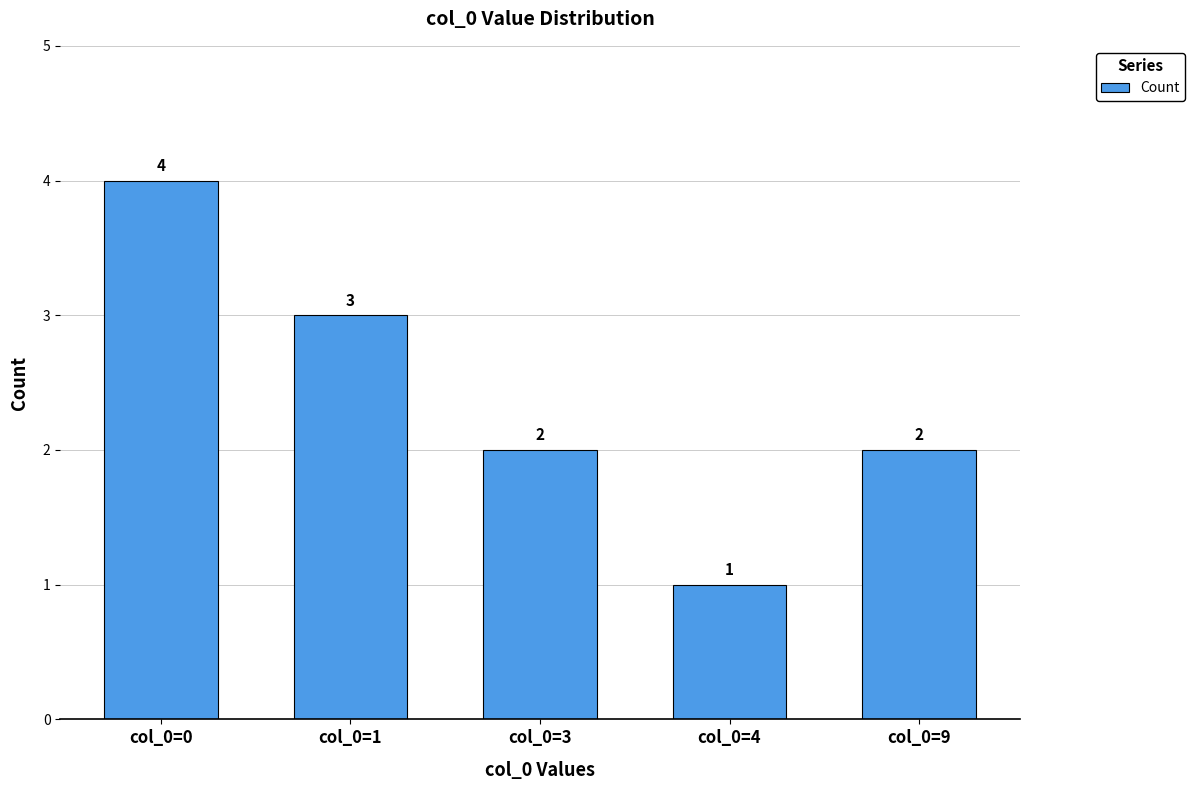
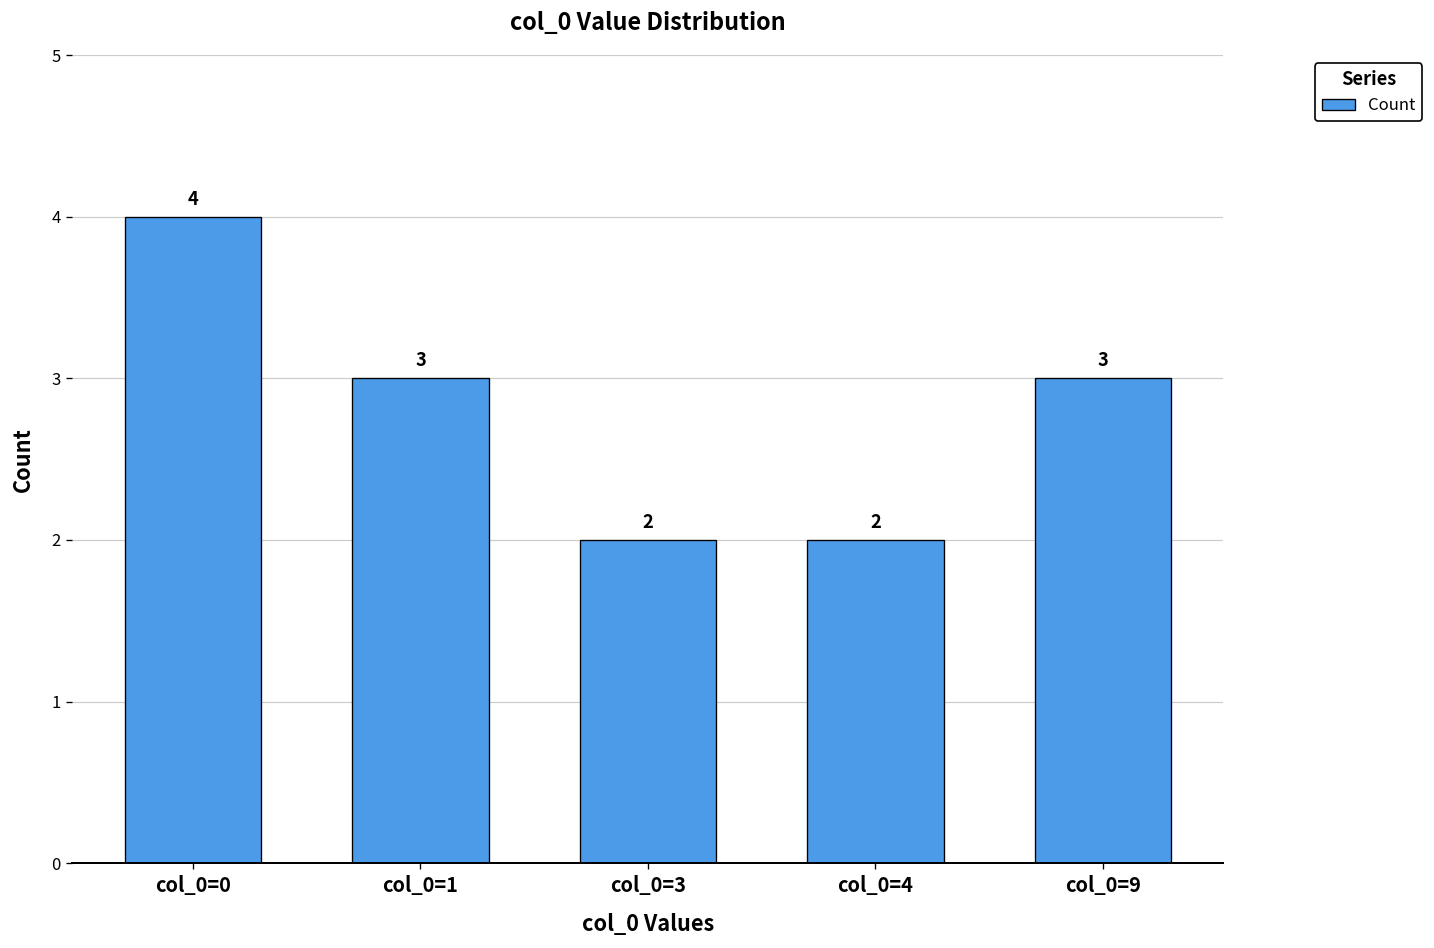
  {
    "col_0=0": 4,
    "col_0=1": 3,
    "col_0=3": 2,
-   "col_0=4": 1,
-   "col_0=9": 2
+   "col_0=4": 2,
+   "col_0=9": 3
  }
